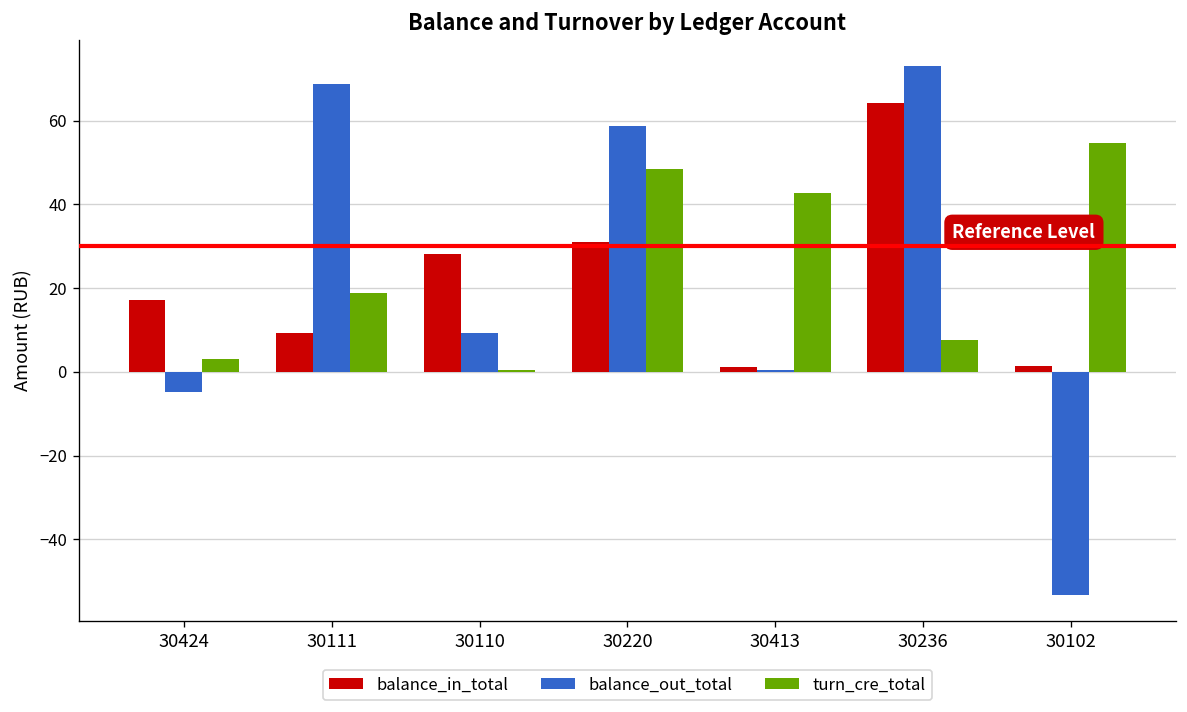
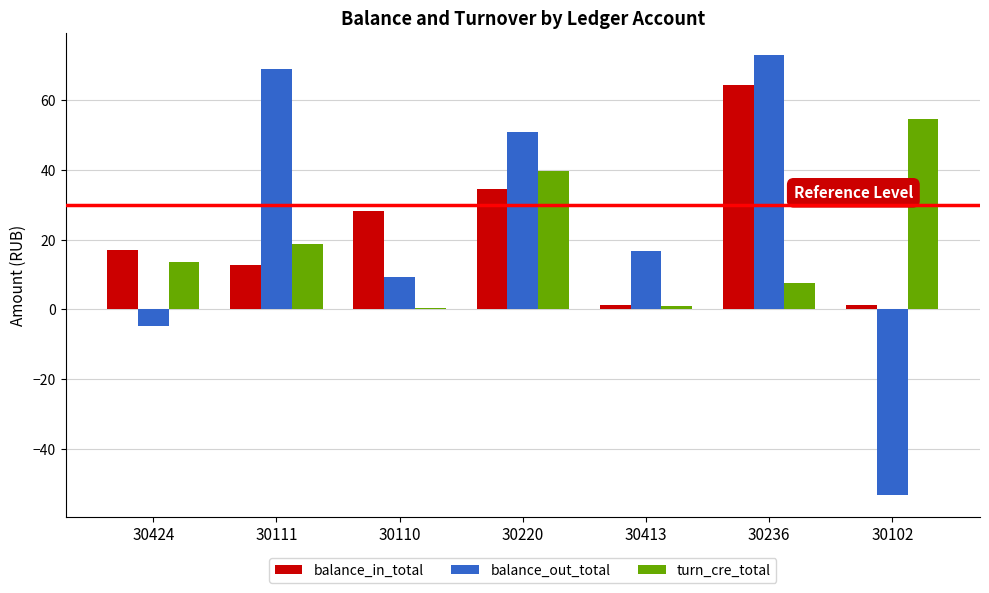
  {
    "balance_in_total": {
      "30424": 17,
-     "30111": 9,
+     "30111": 13,
      "30110": 28,
-     "30220": 31,
+     "30220": 34,
      "30413": 1,
      "30236": 64,
      "30102": 1
    },
    "balance_out_total": {
      "30424": -5,
      "30111": 69,
      "30110": 9,
-     "30220": 59,
-     "30413": 0,
+     "30220": 51,
+     "30413": 17,
      "30236": 73,
      "30102": -53
    },
    "turn_cre_total": {
-     "30424": 3,
+     "30424": 14,
      "30111": 19,
-     "30220": 48,
-     "30413": 43,
+     "30220": 40,
+     "30413": 1,
      "30236": 8,
      "30102": 55
    }
  }
